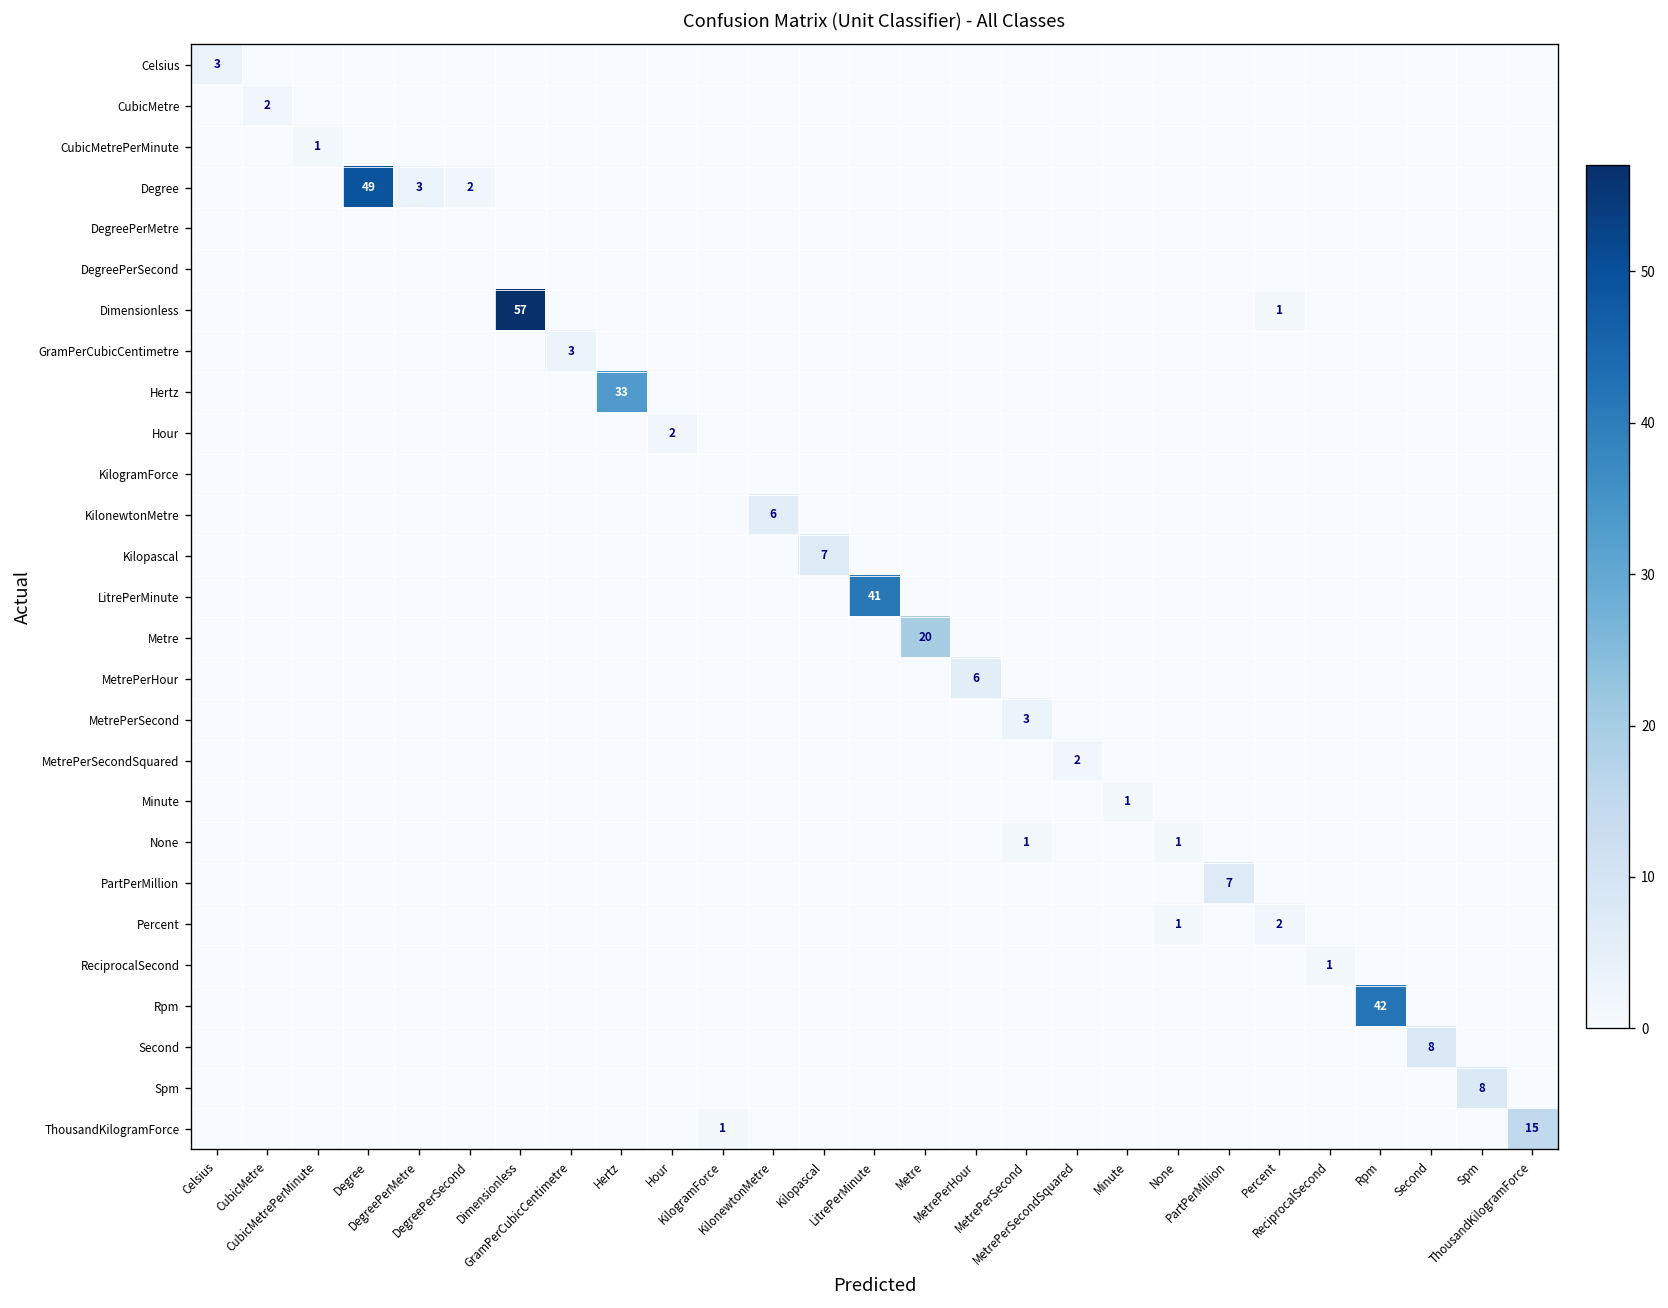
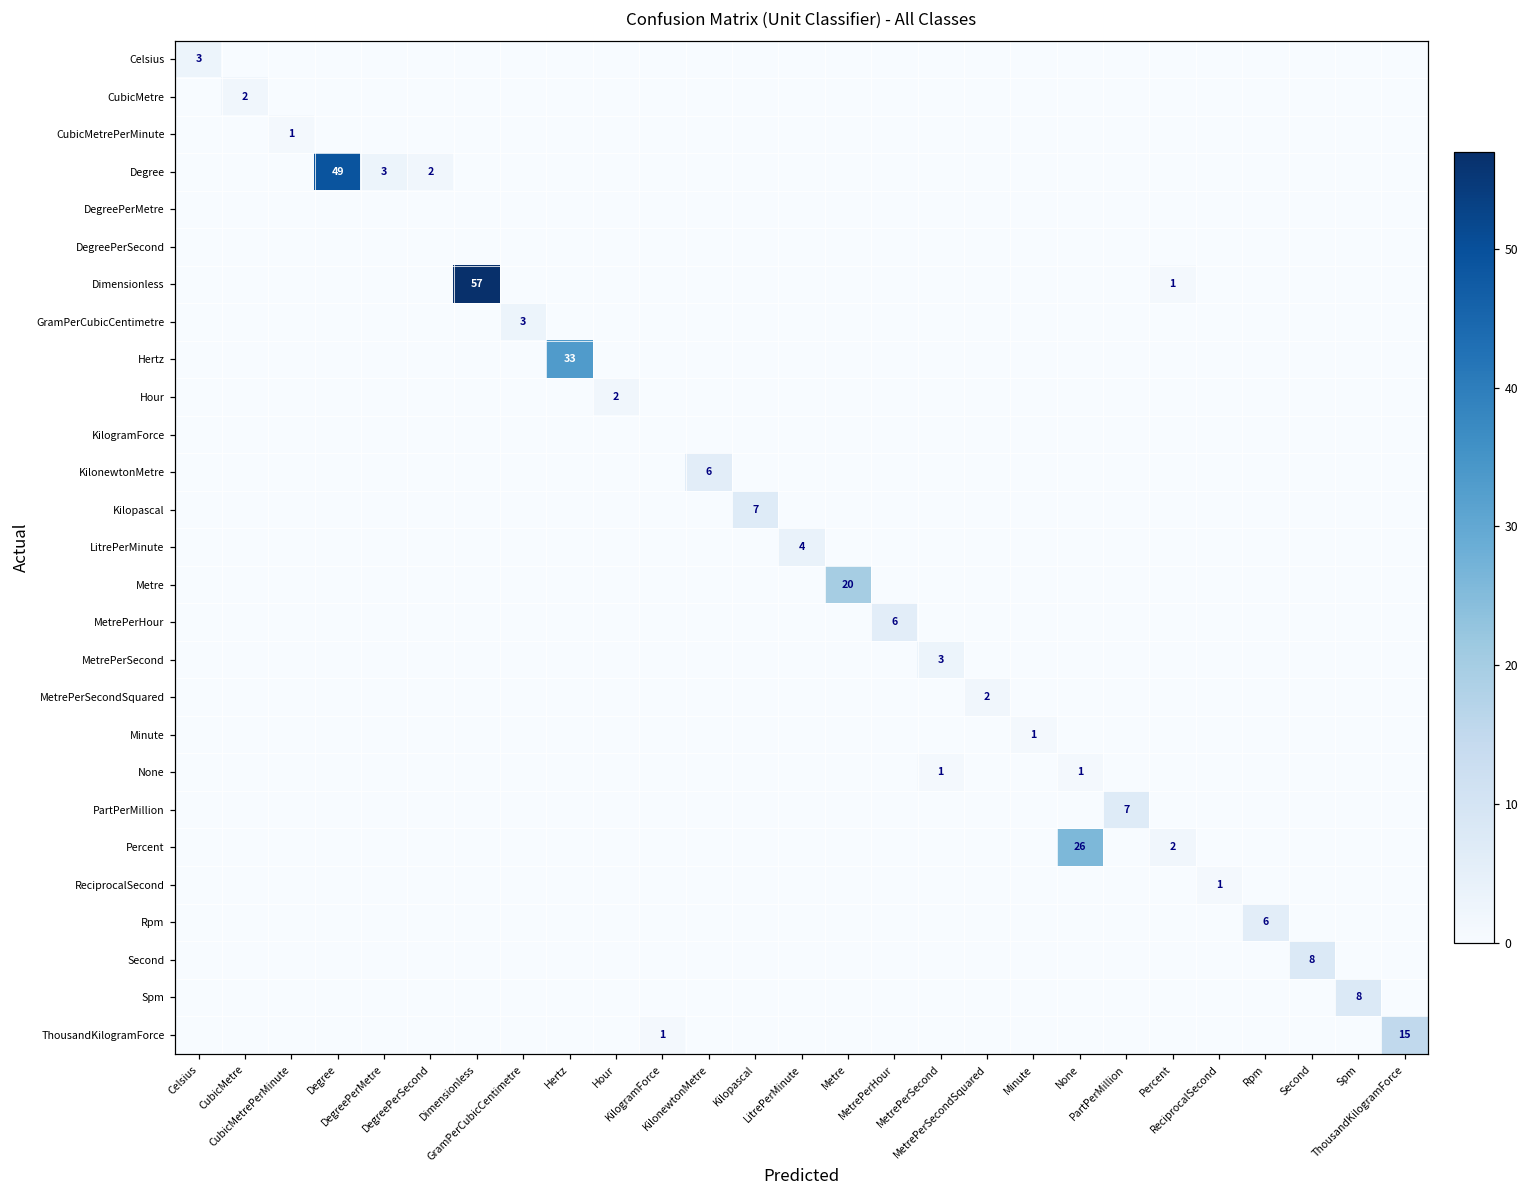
  {
    "Celsius": {
      "Celsius": 3
    },
    "CubicMetre": {
      "CubicMetre": 2
    },
    "CubicMetrePerMinute": {
      "CubicMetrePerMinute": 1
    },
    "Degree": {
      "Degree": 49,
      "DegreePerMetre": 3,
      "DegreePerSecond": 2
    },
    "Dimensionless": {
      "Dimensionless": 57,
      "Percent": 1
    },
    "GramPerCubicCentimetre": {
      "GramPerCubicCentimetre": 3
    },
    "Hertz": {
      "Hertz": 33
    },
    "Hour": {
      "Hour": 2
    },
    "KilonewtonMetre": {
      "KilonewtonMetre": 6
    },
    "Kilopascal": {
      "Kilopascal": 7
    },
    "LitrePerMinute": {
-     "LitrePerMinute": 41
+     "LitrePerMinute": 4
    },
    "Metre": {
      "Metre": 20
    },
    "MetrePerHour": {
      "MetrePerHour": 6
    },
    "MetrePerSecond": {
      "MetrePerSecond": 3
    },
    "MetrePerSecondSquared": {
      "MetrePerSecondSquared": 2
    },
    "Minute": {
      "Minute": 1
    },
    "None": {
      "MetrePerSecond": 1,
      "None": 1
    },
    "PartPerMillion": {
      "PartPerMillion": 7
    },
    "Percent": {
-     "None": 1,
+     "None": 26,
      "Percent": 2
    },
    "ReciprocalSecond": {
      "ReciprocalSecond": 1
    },
    "Rpm": {
-     "Rpm": 42
+     "Rpm": 6
    },
    "Second": {
      "Second": 8
    },
    "Spm": {
      "Spm": 8
    },
    "ThousandKilogramForce": {
      "KilogramForce": 1,
      "ThousandKilogramForce": 15
    }
  }
